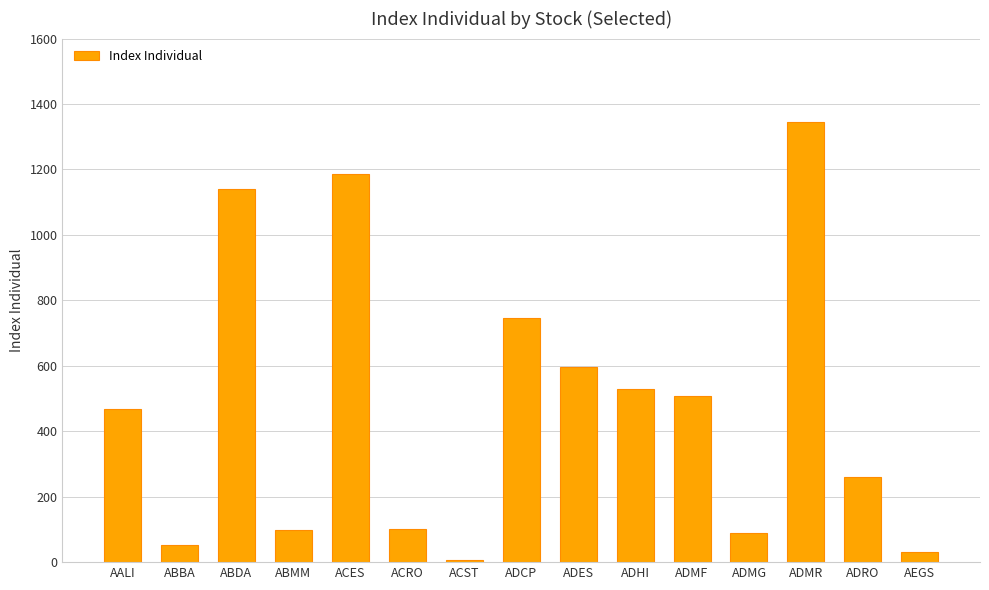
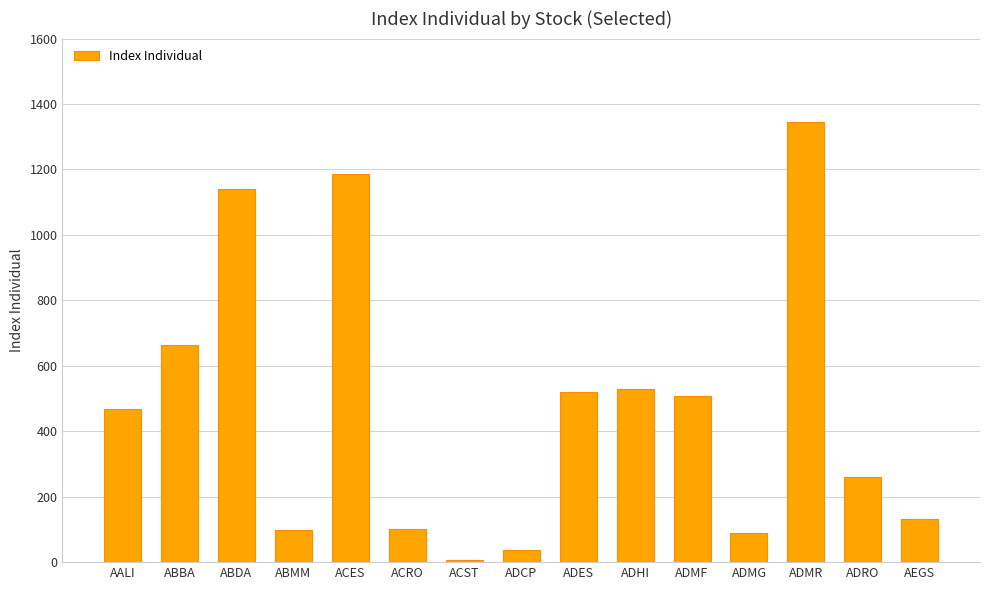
  {
    "AALI": 470,
-   "ABBA": 50,
+   "ABBA": 660,
    "ABDA": 1140,
    "ABMM": 100,
    "ACES": 1180,
    "ACRO": 100,
    "ACST": 10,
-   "ADCP": 750,
-   "ADES": 600,
+   "ADCP": 40,
+   "ADES": 520,
    "ADHI": 530,
    "ADMF": 510,
    "ADMG": 90,
    "ADMR": 1350,
    "ADRO": 260,
-   "AEGS": 30
+   "AEGS": 130
  }
